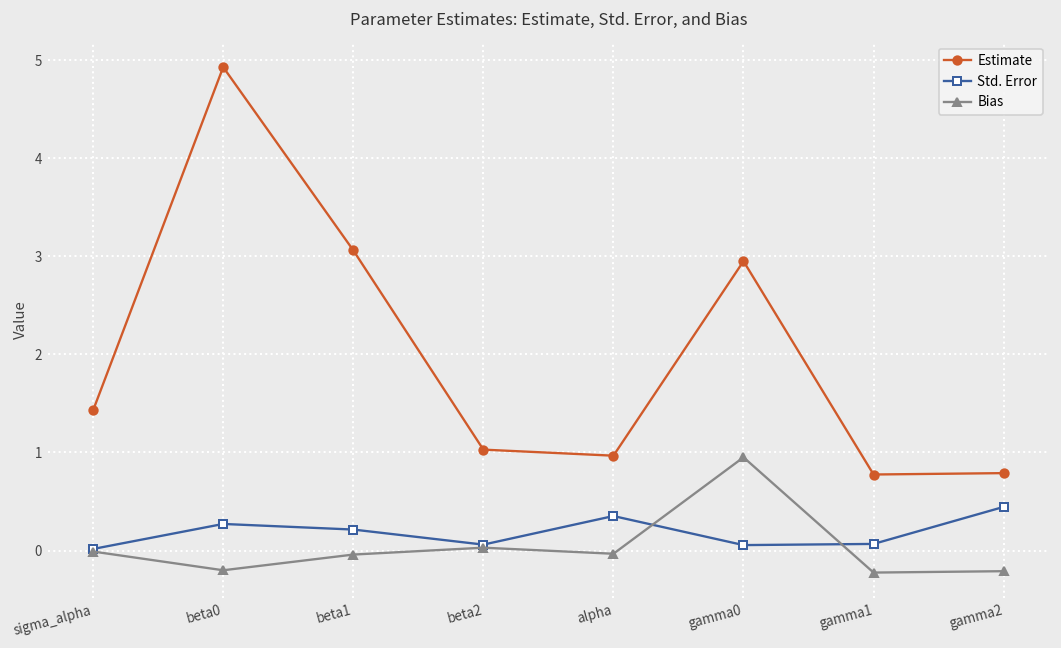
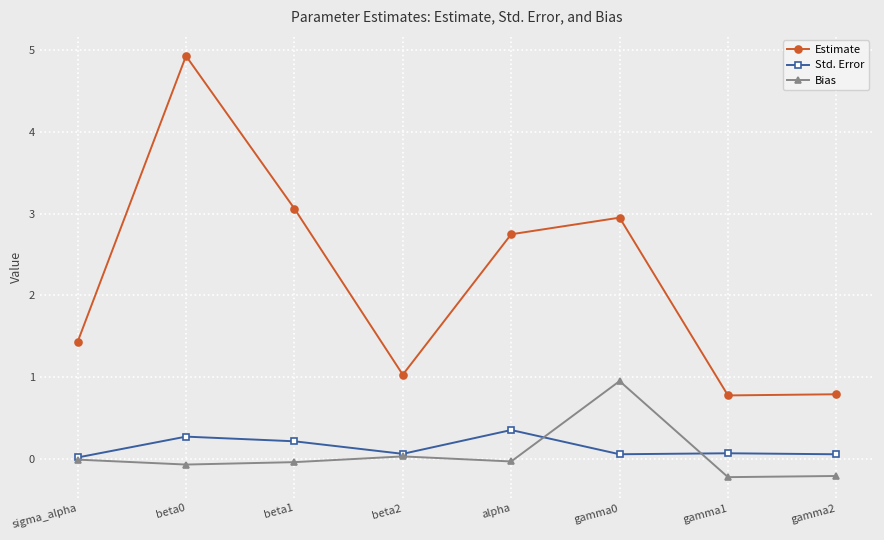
  {
    "Estimate": {
      "sigma_alpha": 1.4,
      "beta0": 4.9,
      "beta1": 3.1,
      "beta2": 1.0,
-     "alpha": 1.0,
+     "alpha": 2.7,
      "gamma0": 3.0,
      "gamma1": 0.8,
      "gamma2": 0.8
    },
    "Std. Error": {
      "beta0": 0.3,
      "beta1": 0.2,
      "beta2": 0.1,
      "alpha": 0.4,
      "gamma0": 0.1,
      "gamma1": 0.1,
-     "gamma2": 0.4
+     "gamma2": 0.1
    },
    "Bias": {
-     "beta0": -0.2,
+     "beta0": -0.1,
      "beta1": 0.0,
      "beta2": 0.0,
      "alpha": 0.0,
      "gamma0": 1.0,
      "gamma1": -0.2,
      "gamma2": -0.2
    }
  }
